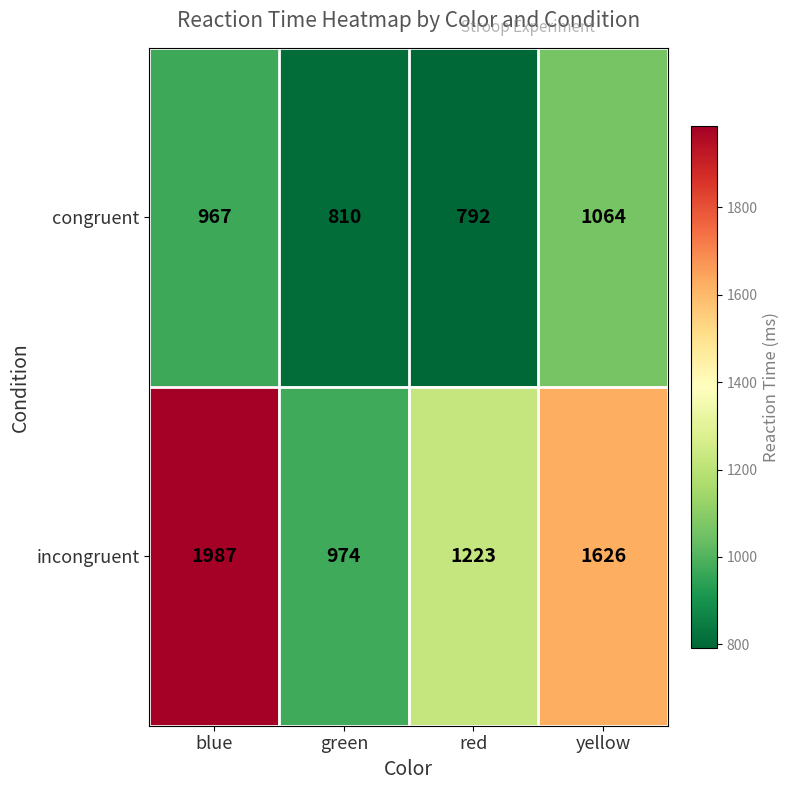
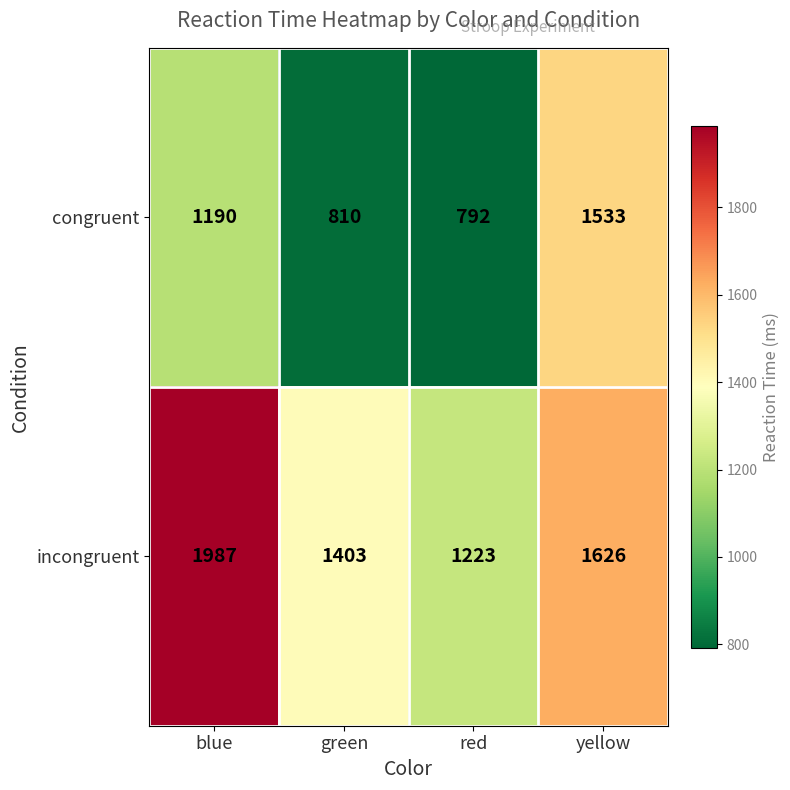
  {
    "congruent": {
-     "blue": 967,
+     "blue": 1190,
      "green": 810,
      "red": 792,
-     "yellow": 1064
+     "yellow": 1533
    },
    "incongruent": {
      "blue": 1987,
-     "green": 974,
+     "green": 1403,
      "red": 1223,
      "yellow": 1626
    }
  }
